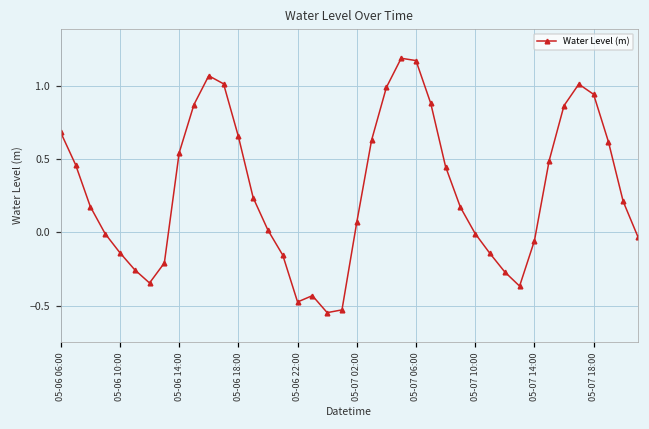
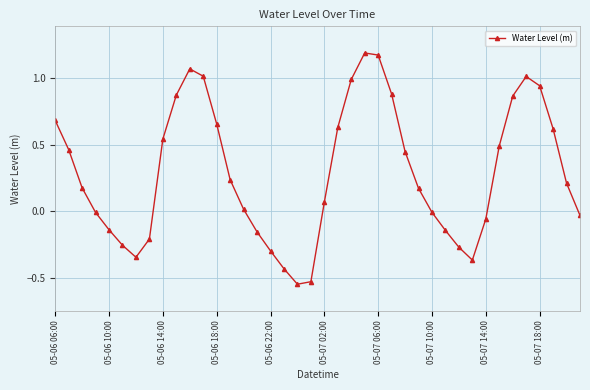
  {
    "05-06 06:00": 0.68,
    "05-06 10:00": -0.14,
    "05-06 14:00": 0.54,
    "05-06 18:00": 0.66,
-   "05-06 22:00": -0.47,
+   "05-06 22:00": -0.30,
    "05-07 02:00": 0.07,
    "05-07 06:00": 1.17,
    "05-07 10:00": -0.01,
    "05-07 14:00": -0.06,
    "05-07 18:00": 0.94
  }
